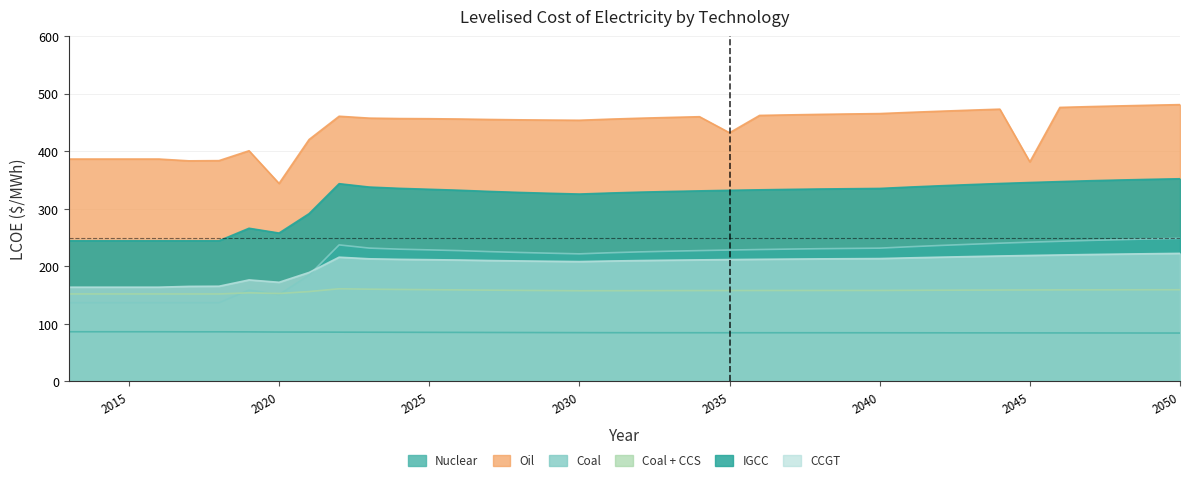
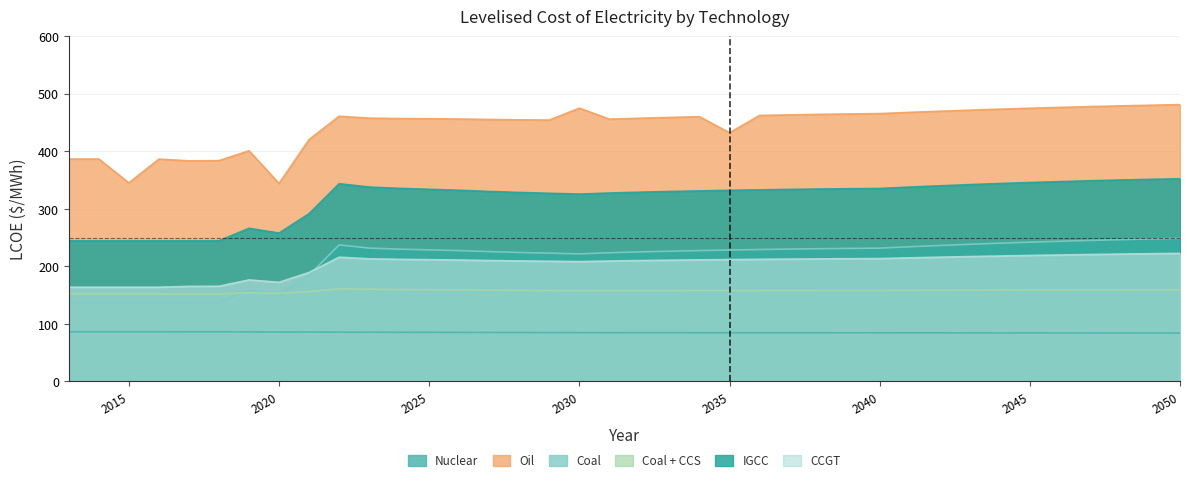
  {
    "Oil": {
-     "2015": 390,
+     "2015": 340,
      "2020": 340,
      "2025": 460,
-     "2030": 450,
+     "2030": 470,
      "2035": 430,
      "2040": 470,
-     "2045": 380,
+     "2045": 470,
      "2050": 480
    }
  }
